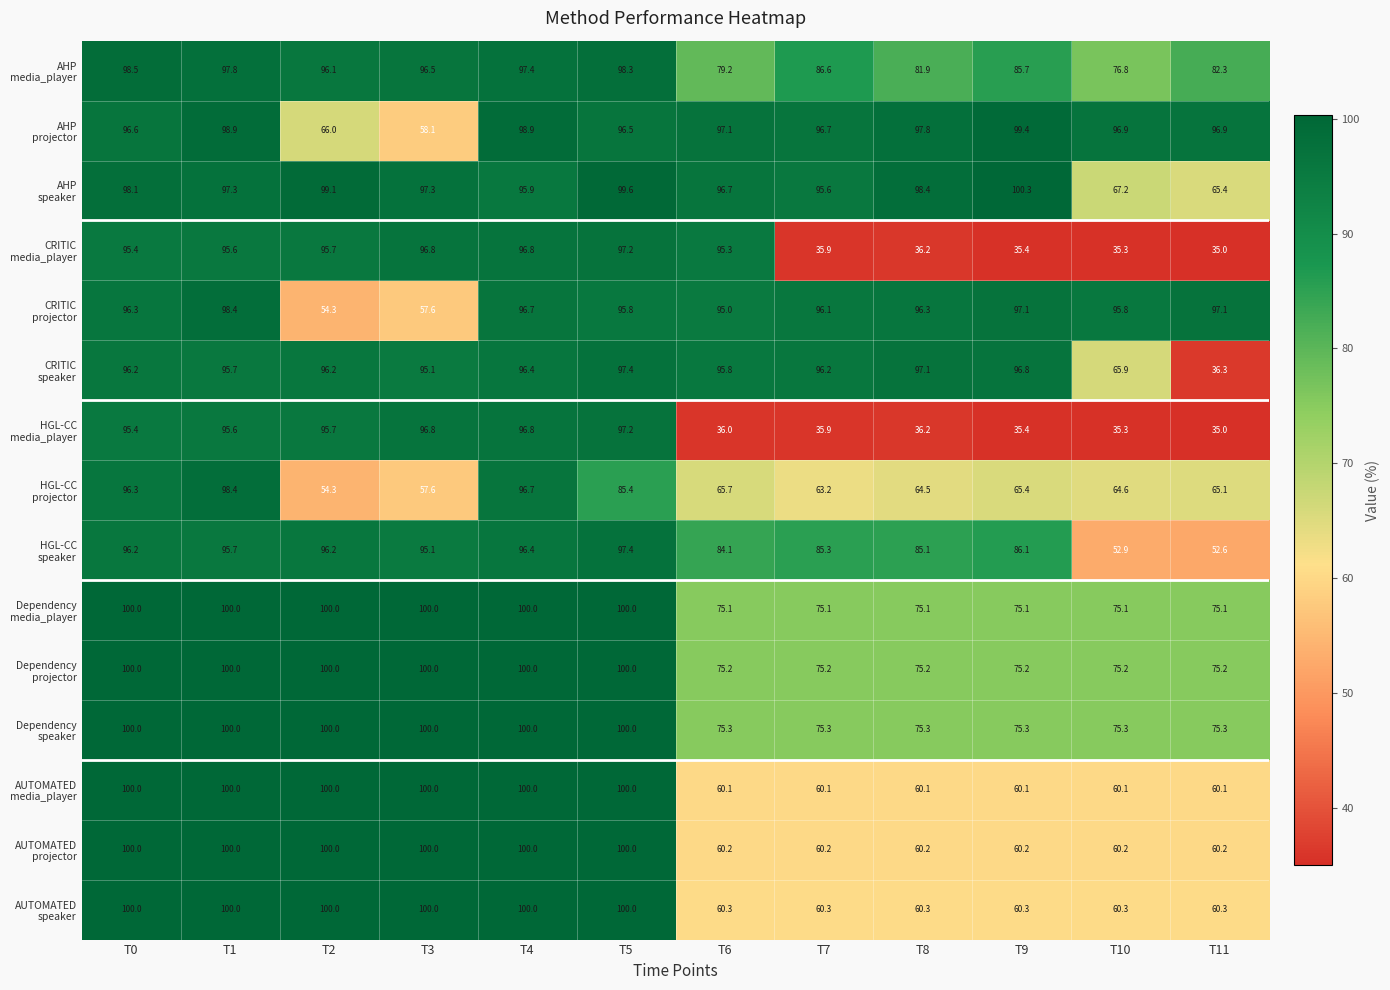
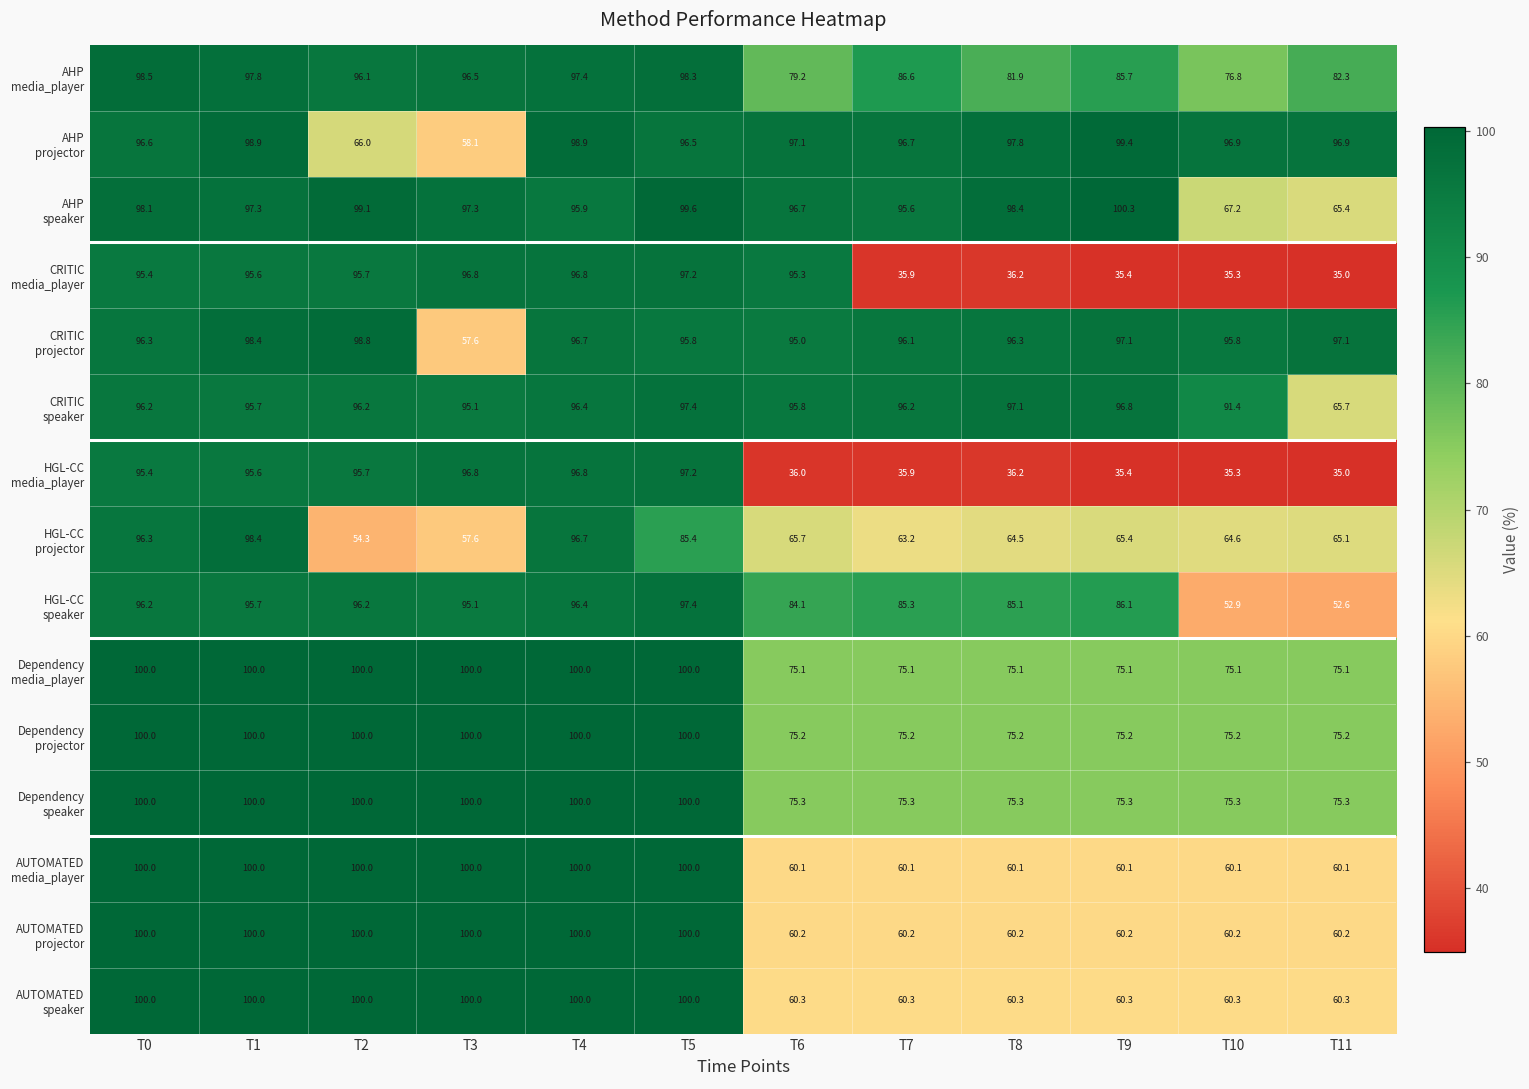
  {
    "AHP media_player": {
      "T0": 98.5,
      "T1": 97.8,
      "T2": 96.1,
      "T3": 96.5,
      "T4": 97.4,
      "T5": 98.3,
      "T6": 79.2,
      "T7": 86.6,
      "T8": 81.9,
      "T9": 85.7,
      "T10": 76.8,
      "T11": 82.3
    },
    "AHP projector": {
      "T0": 96.6,
      "T1": 98.9,
      "T2": 66.0,
      "T3": 58.1,
      "T4": 98.9,
      "T5": 96.5,
      "T6": 97.1,
      "T7": 96.7,
      "T8": 97.8,
      "T9": 99.4,
      "T10": 96.9,
      "T11": 96.9
    },
    "AHP speaker": {
      "T0": 98.1,
      "T1": 97.3,
      "T2": 99.1,
      "T3": 97.3,
      "T4": 95.9,
      "T5": 99.6,
      "T6": 96.7,
      "T7": 95.6,
      "T8": 98.4,
      "T9": 100.3,
      "T10": 67.2,
      "T11": 65.4
    },
    "CRITIC media_player": {
      "T0": 95.4,
      "T1": 95.6,
      "T2": 95.7,
      "T3": 96.8,
      "T4": 96.8,
      "T5": 97.2,
      "T6": 95.3,
      "T7": 35.9,
      "T8": 36.2,
      "T9": 35.4,
      "T10": 35.3,
      "T11": 35.0
    },
    "CRITIC projector": {
      "T0": 96.3,
      "T1": 98.4,
-     "T2": 54.3,
+     "T2": 98.8,
      "T3": 57.6,
      "T4": 96.7,
      "T5": 95.8,
      "T6": 95.0,
      "T7": 96.1,
      "T8": 96.3,
      "T9": 97.1,
      "T10": 95.8,
      "T11": 97.1
    },
    "CRITIC speaker": {
      "T0": 96.2,
      "T1": 95.7,
      "T2": 96.2,
      "T3": 95.1,
      "T4": 96.4,
      "T5": 97.4,
      "T6": 95.8,
      "T7": 96.2,
      "T8": 97.1,
      "T9": 96.8,
-     "T10": 65.9,
-     "T11": 36.3
+     "T10": 91.4,
+     "T11": 65.7
    },
    "HGL-CC media_player": {
      "T0": 95.4,
      "T1": 95.6,
      "T2": 95.7,
      "T3": 96.8,
      "T4": 96.8,
      "T5": 97.2,
      "T6": 36.0,
      "T7": 35.9,
      "T8": 36.2,
      "T9": 35.4,
      "T10": 35.3,
      "T11": 35.0
    },
    "HGL-CC projector": {
      "T0": 96.3,
      "T1": 98.4,
      "T2": 54.3,
      "T3": 57.6,
      "T4": 96.7,
      "T5": 85.4,
      "T6": 65.7,
      "T7": 63.2,
      "T8": 64.5,
      "T9": 65.4,
      "T10": 64.6,
      "T11": 65.1
    },
    "HGL-CC speaker": {
      "T0": 96.2,
      "T1": 95.7,
      "T2": 96.2,
      "T3": 95.1,
      "T4": 96.4,
      "T5": 97.4,
      "T6": 84.1,
      "T7": 85.3,
      "T8": 85.1,
      "T9": 86.1,
      "T10": 52.9,
      "T11": 52.6
    },
    "Dependency media_player": {
      "T0": 100.0,
      "T1": 100.0,
      "T2": 100.0,
      "T3": 100.0,
      "T4": 100.0,
      "T5": 100.0,
      "T6": 75.1,
      "T7": 75.1,
      "T8": 75.1,
      "T9": 75.1,
      "T10": 75.1,
      "T11": 75.1
    },
    "Dependency projector": {
      "T0": 100.0,
      "T1": 100.0,
      "T2": 100.0,
      "T3": 100.0,
      "T4": 100.0,
      "T5": 100.0,
      "T6": 75.2,
      "T7": 75.2,
      "T8": 75.2,
      "T9": 75.2,
      "T10": 75.2,
      "T11": 75.2
    },
    "Dependency speaker": {
      "T0": 100.0,
      "T1": 100.0,
      "T2": 100.0,
      "T3": 100.0,
      "T4": 100.0,
      "T5": 100.0,
      "T6": 75.3,
      "T7": 75.3,
      "T8": 75.3,
      "T9": 75.3,
      "T10": 75.3,
      "T11": 75.3
    },
    "AUTOMATED media_player": {
      "T0": 100.0,
      "T1": 100.0,
      "T2": 100.0,
      "T3": 100.0,
      "T4": 100.0,
      "T5": 100.0,
      "T6": 60.1,
      "T7": 60.1,
      "T8": 60.1,
      "T9": 60.1,
      "T10": 60.1,
      "T11": 60.1
    },
    "AUTOMATED projector": {
      "T0": 100.0,
      "T1": 100.0,
      "T2": 100.0,
      "T3": 100.0,
      "T4": 100.0,
      "T5": 100.0,
      "T6": 60.2,
      "T7": 60.2,
      "T8": 60.2,
      "T9": 60.2,
      "T10": 60.2,
      "T11": 60.2
    },
    "AUTOMATED speaker": {
      "T0": 100.0,
      "T1": 100.0,
      "T2": 100.0,
      "T3": 100.0,
      "T4": 100.0,
      "T5": 100.0,
      "T6": 60.3,
      "T7": 60.3,
      "T8": 60.3,
      "T9": 60.3,
      "T10": 60.3,
      "T11": 60.3
    }
  }
